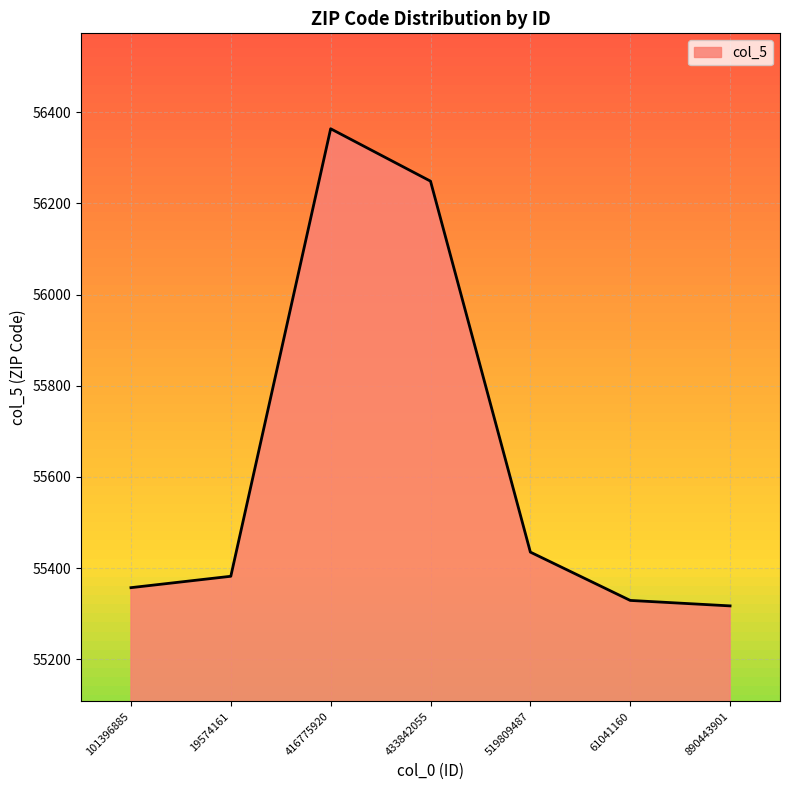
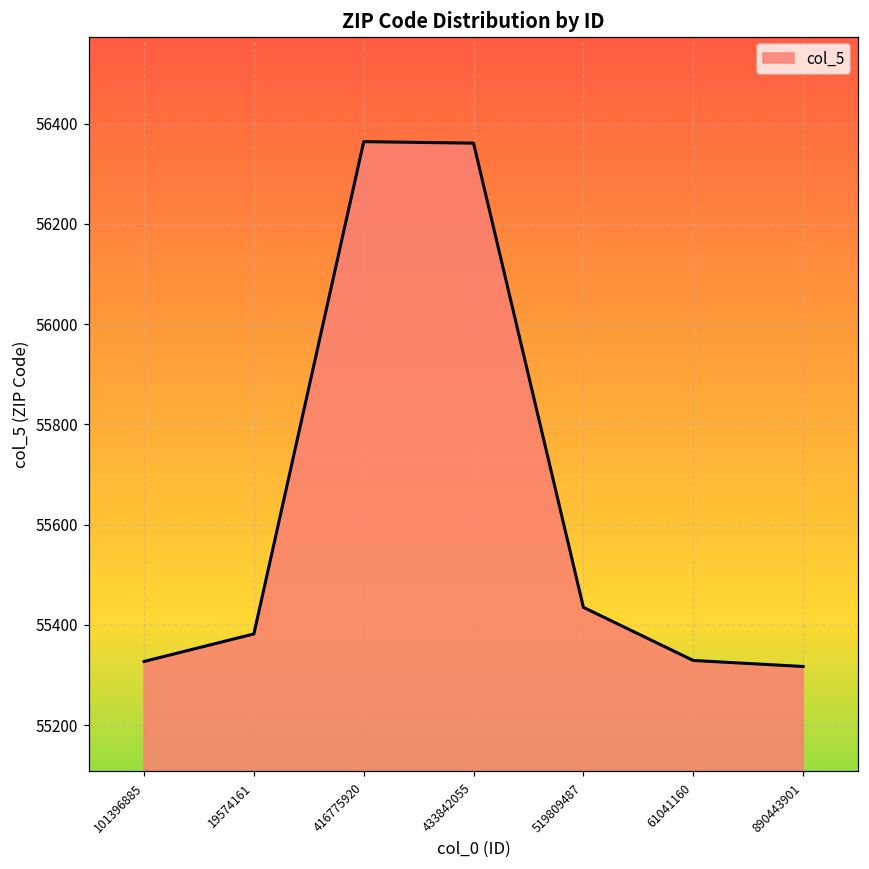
  {
-   "101396885": 55360,
+   "101396885": 55330,
    "19574161": 55380,
    "416775920": 56360,
-   "433842055": 56250,
+   "433842055": 56360,
    "519809487": 55440,
    "61041160": 55330,
    "890443901": 55320
  }
